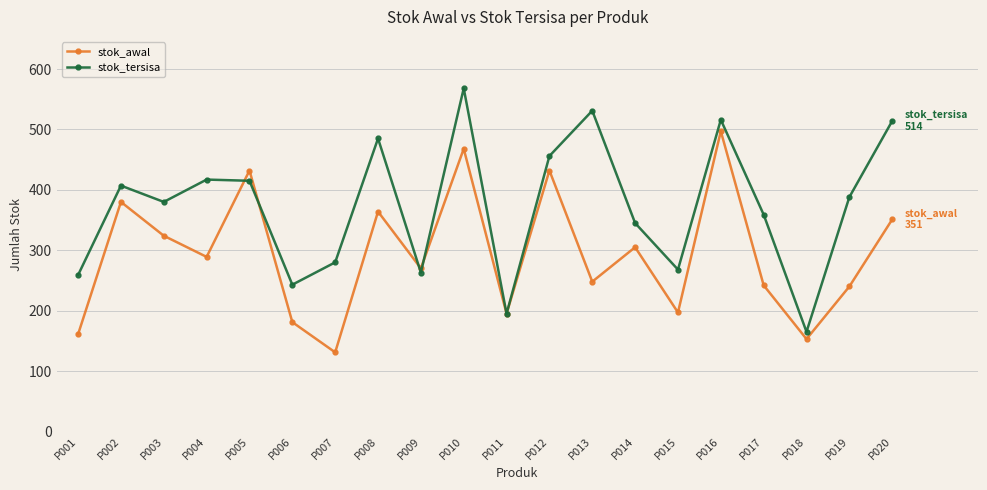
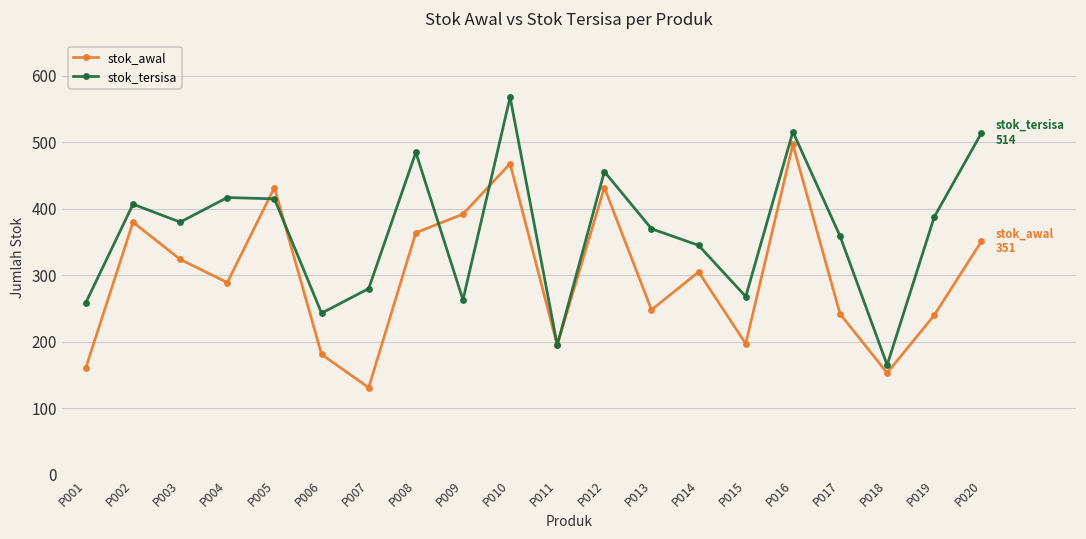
  {
    "stok_awal": {
      "P001": 160,
      "P002": 380,
      "P003": 320,
      "P004": 290,
      "P005": 430,
      "P006": 180,
      "P007": 130,
      "P008": 360,
-     "P009": 270,
+     "P009": 390,
      "P010": 470,
      "P012": 430,
      "P013": 250,
      "P014": 310,
      "P015": 200,
      "P016": 500,
      "P017": 240,
      "P018": 150,
      "P019": 240
    },
    "stok_tersisa": {
      "P001": 260,
      "P002": 410,
      "P003": 380,
      "P004": 420,
      "P005": 420,
      "P006": 240,
      "P007": 280,
      "P008": 490,
      "P009": 260,
      "P010": 570,
      "P012": 460,
-     "P013": 530,
+     "P013": 370,
      "P014": 350,
      "P015": 270,
      "P016": 520,
      "P017": 360,
      "P018": 170,
      "P019": 390
    }
  }
